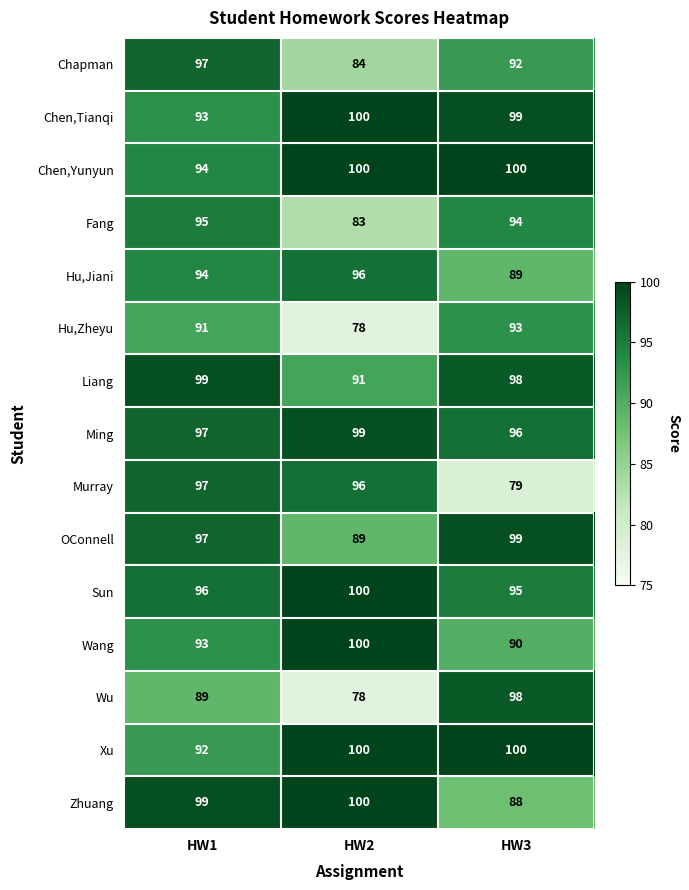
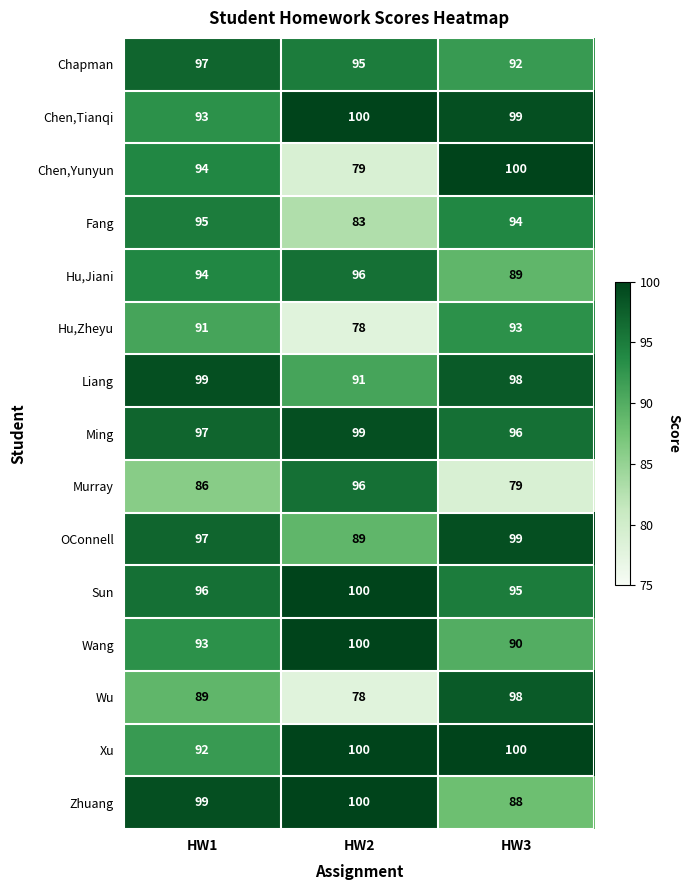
  {
    "Chapman": {
      "HW1": 97,
-     "HW2": 84,
+     "HW2": 95,
      "HW3": 92
    },
    "Chen,Tianqi": {
      "HW1": 93,
      "HW2": 100,
      "HW3": 99
    },
    "Chen,Yunyun": {
      "HW1": 94,
-     "HW2": 100,
+     "HW2": 79,
      "HW3": 100
    },
    "Fang": {
      "HW1": 95,
      "HW2": 83,
      "HW3": 94
    },
    "Hu,Jiani": {
      "HW1": 94,
      "HW2": 96,
      "HW3": 89
    },
    "Hu,Zheyu": {
      "HW1": 91,
      "HW2": 78,
      "HW3": 93
    },
    "Liang": {
      "HW1": 99,
      "HW2": 91,
      "HW3": 98
    },
    "Ming": {
      "HW1": 97,
      "HW2": 99,
      "HW3": 96
    },
    "Murray": {
-     "HW1": 97,
+     "HW1": 86,
      "HW2": 96,
      "HW3": 79
    },
    "OConnell": {
      "HW1": 97,
      "HW2": 89,
      "HW3": 99
    },
    "Sun": {
      "HW1": 96,
      "HW2": 100,
      "HW3": 95
    },
    "Wang": {
      "HW1": 93,
      "HW2": 100,
      "HW3": 90
    },
    "Wu": {
      "HW1": 89,
      "HW2": 78,
      "HW3": 98
    },
    "Xu": {
      "HW1": 92,
      "HW2": 100,
      "HW3": 100
    },
    "Zhuang": {
      "HW1": 99,
      "HW2": 100,
      "HW3": 88
    }
  }
